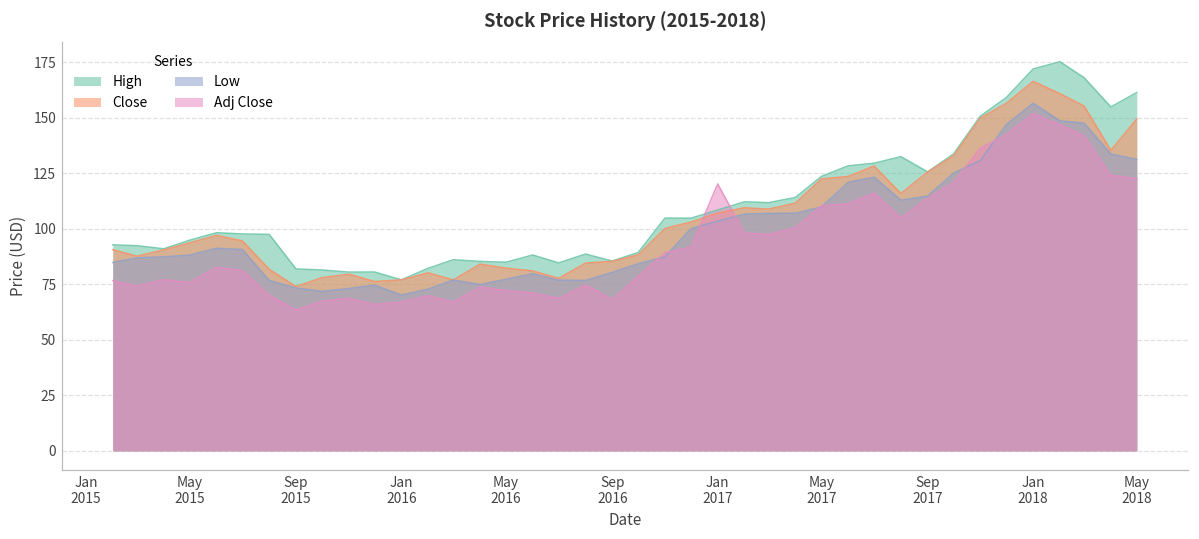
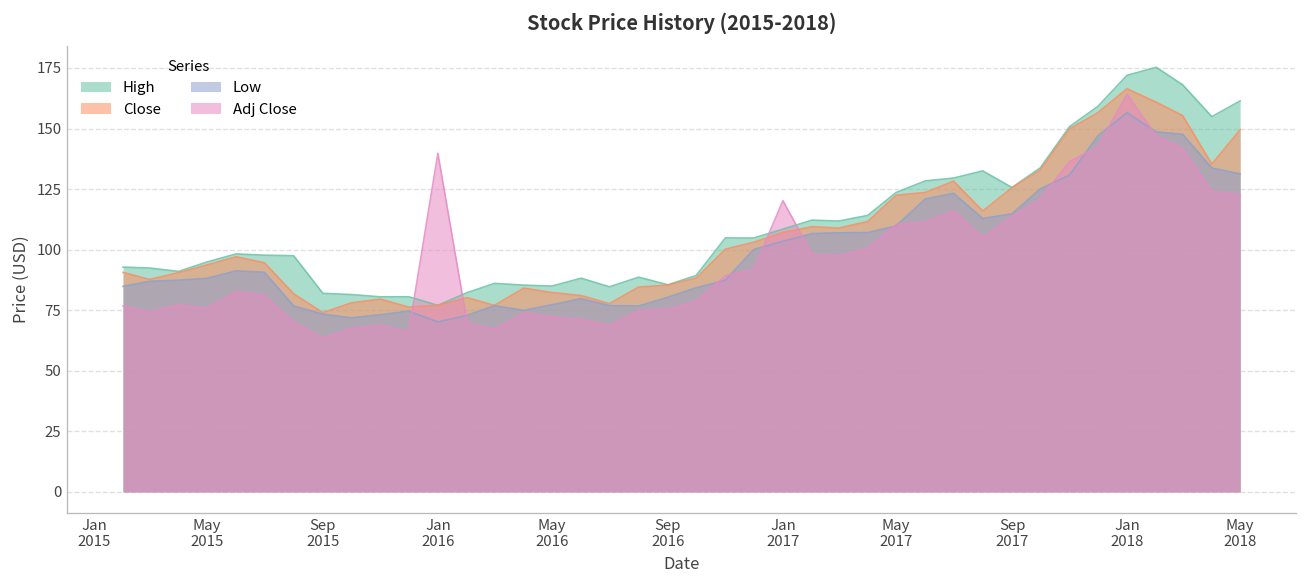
  {
    "Close": {
      "May 2016": 82,
      "Jan 2017": 107,
      "Jan 2018": 166,
      "May 2018": 150
    },
    "Adj Close": {
      "May 2015": 76,
      "Sep 2015": 63,
-     "Jan 2016": 67,
+     "Jan 2016": 140,
      "May 2016": 72,
-     "Sep 2016": 68,
+     "Sep 2016": 75,
      "Jan 2017": 120,
-     "Jan 2018": 152,
+     "Jan 2018": 164,
      "May 2018": 123
    }
  }
